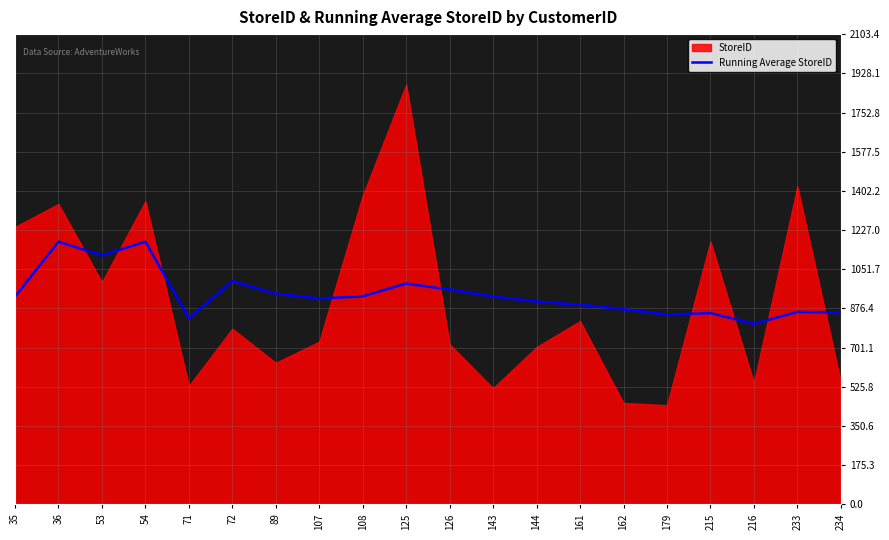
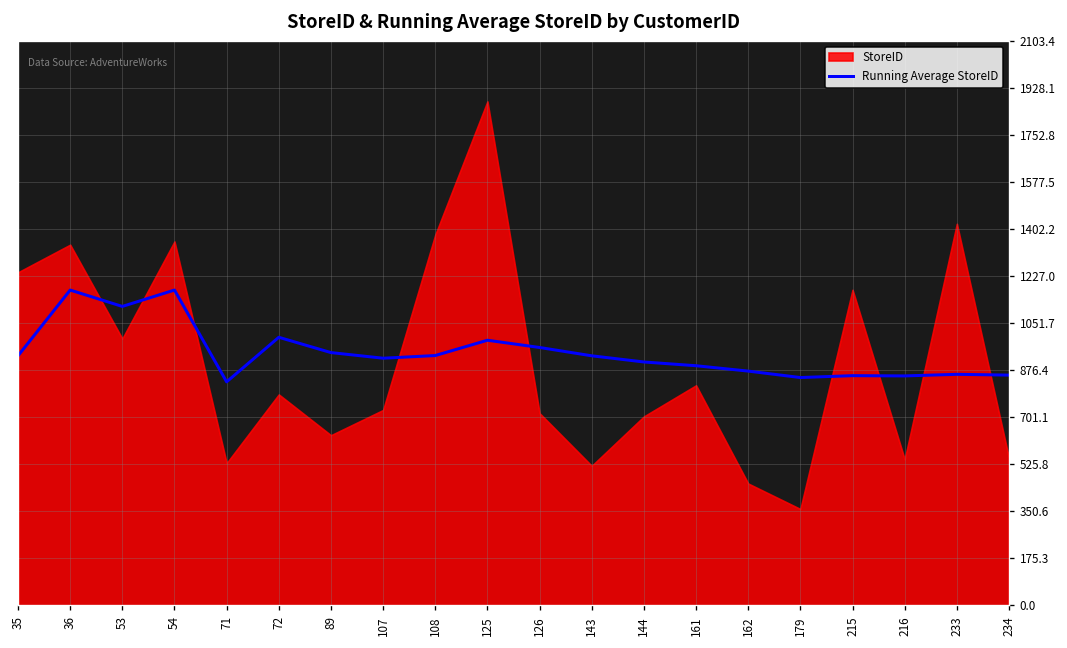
  {
    "Running Average StoreID": {
      "35": 930,
      "36": 1180,
      "53": 1110,
      "54": 1180,
      "71": 830,
      "72": 1000,
      "89": 940,
      "107": 920,
      "108": 930,
      "125": 990,
      "126": 960,
      "143": 930,
      "144": 910,
      "161": 890,
      "162": 870,
      "179": 850,
      "215": 860,
-     "216": 810,
+     "216": 860,
      "233": 860,
      "234": 860
    },
    "StoreID": {
      "35": 1240,
      "36": 1340,
      "53": 990,
      "54": 1360,
      "71": 530,
      "72": 790,
      "89": 630,
      "107": 730,
      "108": 1380,
      "125": 1880,
      "126": 720,
      "143": 520,
      "144": 700,
      "161": 820,
      "162": 450,
-     "179": 440,
+     "179": 360,
      "215": 1180,
      "216": 540,
      "233": 1420,
      "234": 550
    }
  }
